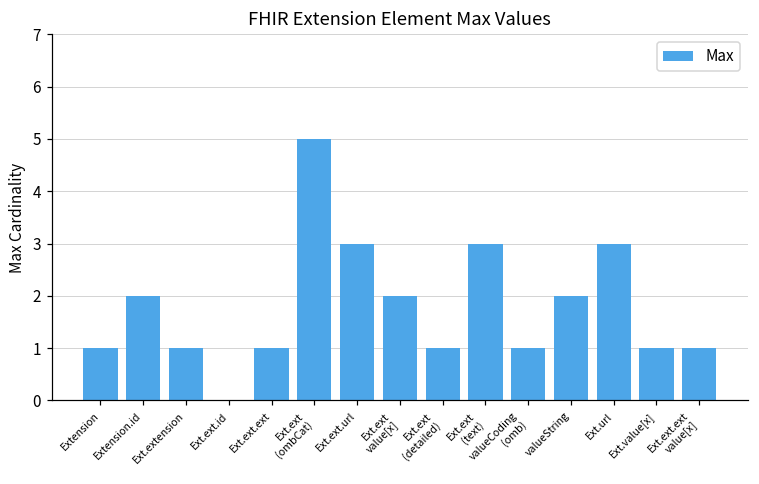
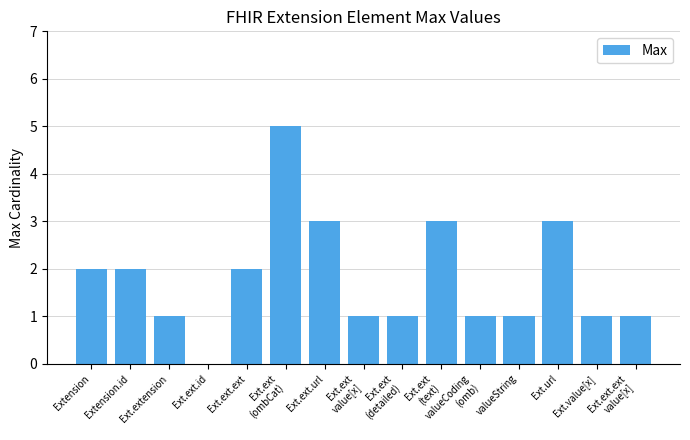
  {
-   "Extension": 1,
+   "Extension": 2,
    "Extension.id": 2,
    "Ext.extension": 1,
    "Ext.ext.id": 0,
-   "Ext.ext.ext": 1,
+   "Ext.ext.ext": 2,
    "Ext.ext (ombCat)": 5,
    "Ext.ext.url": 3,
-   "Ext.ext value[x]": 2,
+   "Ext.ext value[x]": 1,
    "Ext.ext (detailed)": 1,
    "Ext.ext (text)": 3,
    "valueCoding (omb)": 1,
-   "valueString": 2,
+   "valueString": 1,
    "Ext.url": 3,
    "Ext.value[x]": 1,
    "Ext.ext.ext value[x]": 1
  }
